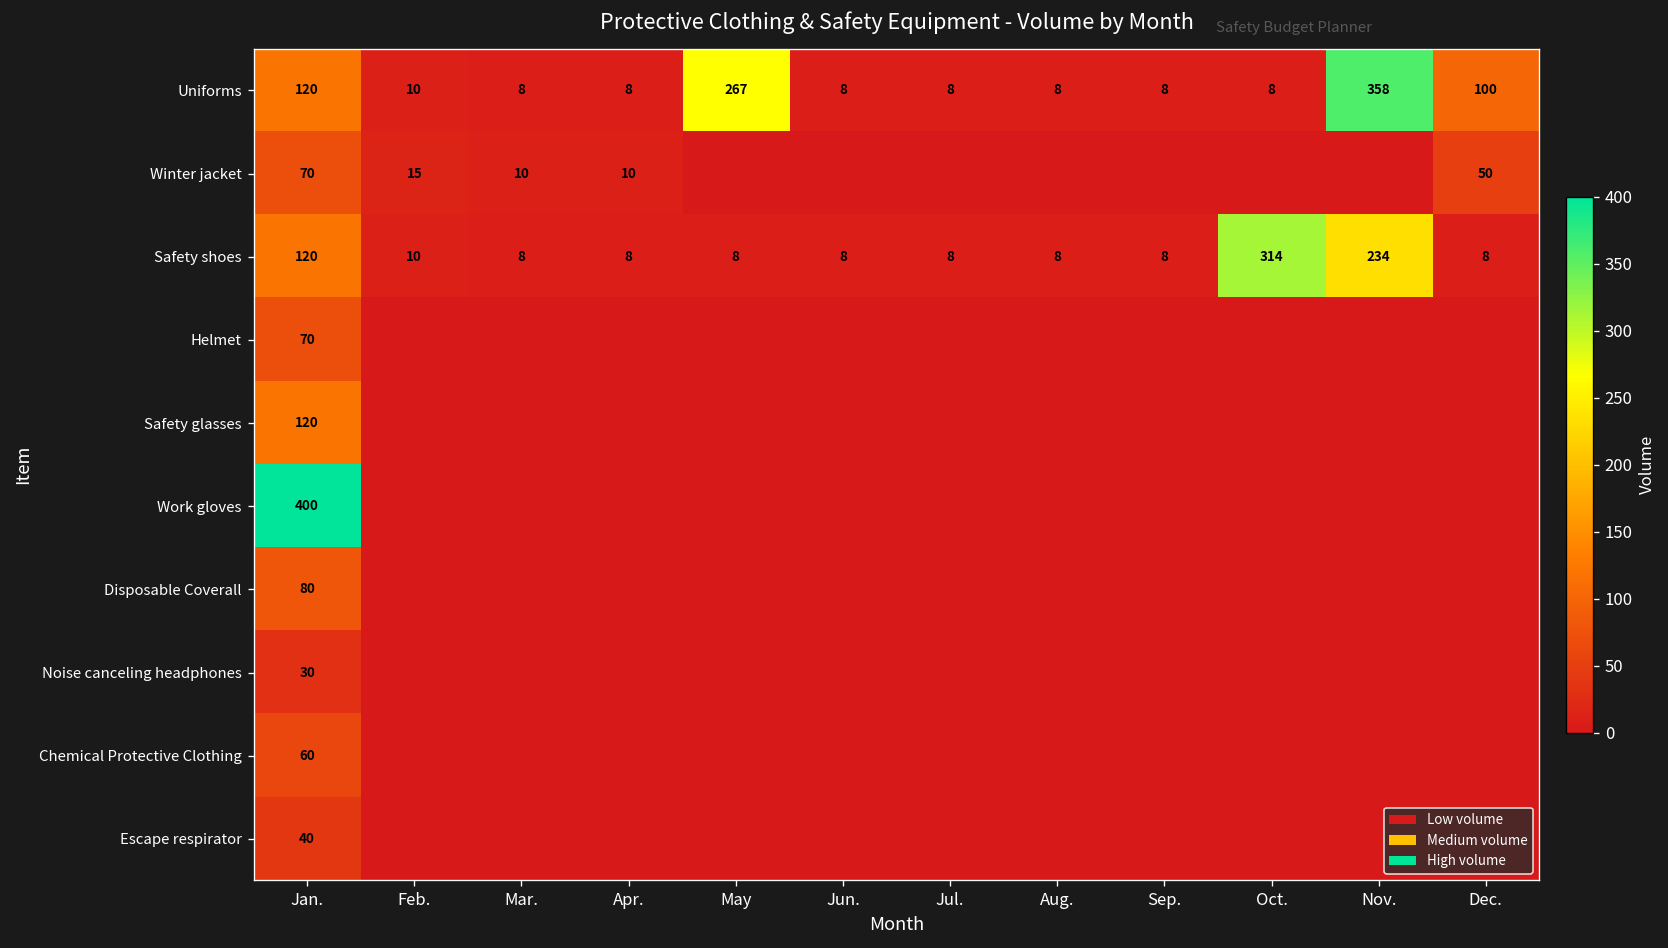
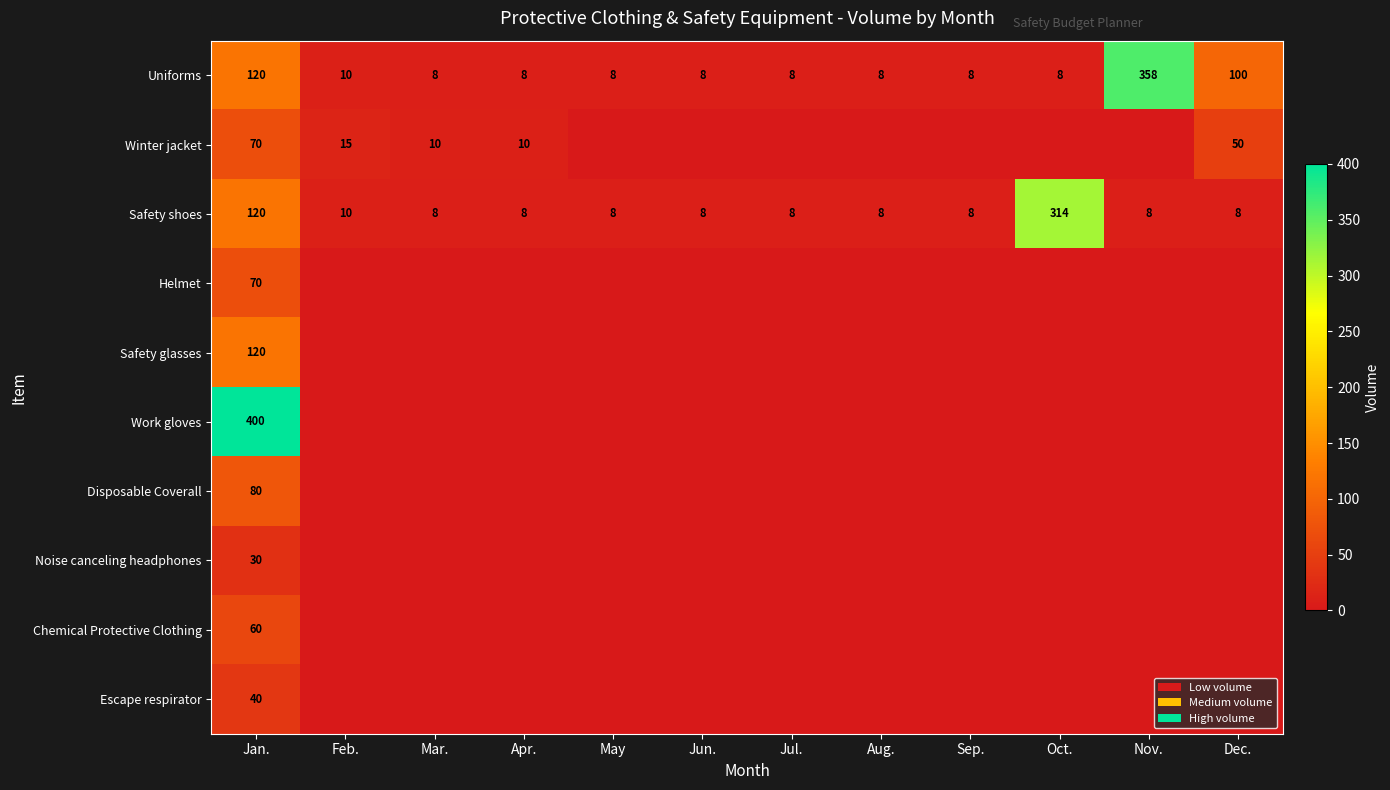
  {
    "Uniforms": {
      "Jan.": 120,
      "Feb.": 10,
      "Mar.": 8,
      "Apr.": 8,
-     "May": 267,
+     "May": 8,
      "Jun.": 8,
      "Jul.": 8,
      "Aug.": 8,
      "Sep.": 8,
      "Oct.": 8,
      "Nov.": 358,
      "Dec.": 100
    },
    "Winter jacket": {
      "Jan.": 70,
      "Feb.": 15,
      "Mar.": 10,
      "Apr.": 10,
      "Dec.": 50
    },
    "Safety shoes": {
      "Jan.": 120,
      "Feb.": 10,
      "Mar.": 8,
      "Apr.": 8,
      "May": 8,
      "Jun.": 8,
      "Jul.": 8,
      "Aug.": 8,
      "Sep.": 8,
      "Oct.": 314,
-     "Nov.": 234,
+     "Nov.": 8,
      "Dec.": 8
    },
    "Helmet": {
      "Jan.": 70
    },
    "Safety glasses": {
      "Jan.": 120
    },
    "Work gloves": {
      "Jan.": 400
    },
    "Disposable Coverall": {
      "Jan.": 80
    },
    "Noise canceling headphones": {
      "Jan.": 30
    },
    "Chemical Protective Clothing": {
      "Jan.": 60
    },
    "Escape respirator": {
      "Jan.": 40
    }
  }
